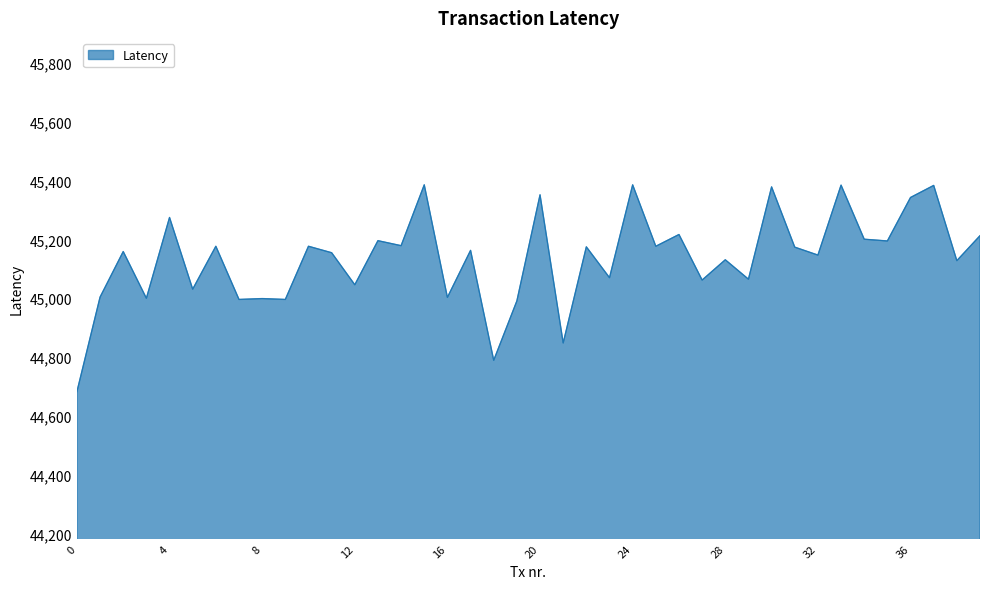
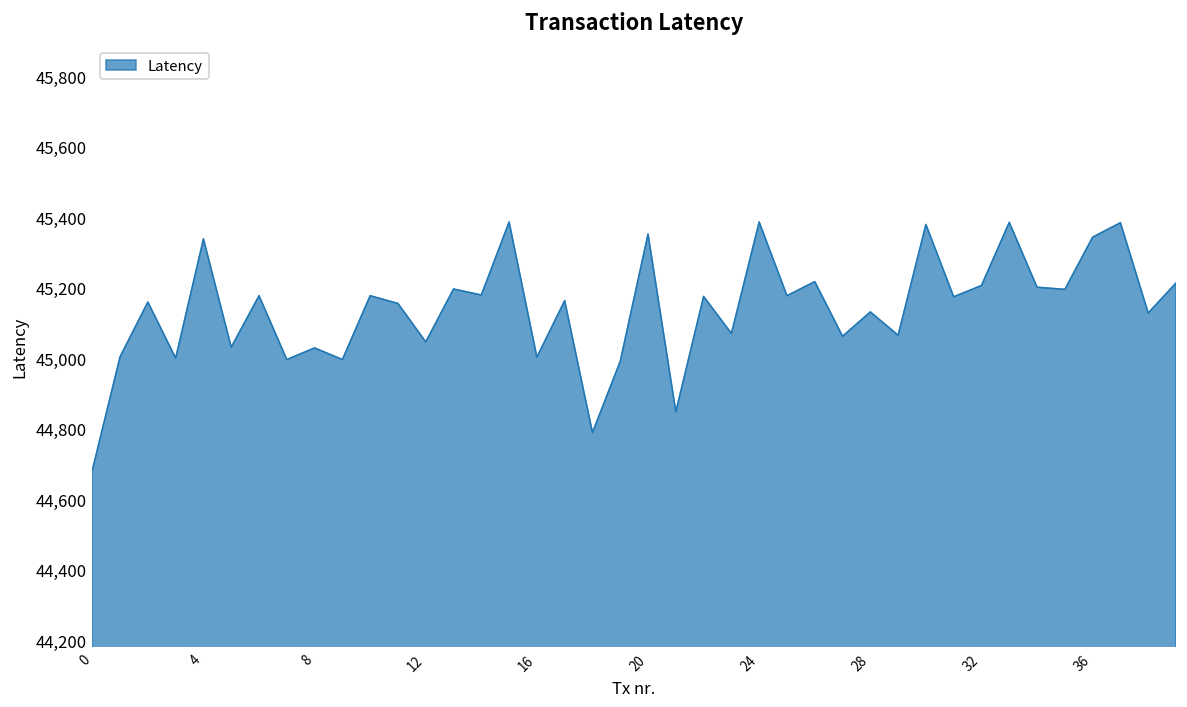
  {
    "0": "44,680",
-   "4": "45,280",
-   "8": "45,000",
+   "4": "45,340",
+   "8": "45,030",
    "12": "45,050",
    "16": "45,000",
    "20": "45,350",
    "24": "45,390",
    "28": "45,130",
-   "32": "45,150",
+   "32": "45,210",
    "36": "45,340"
  }
